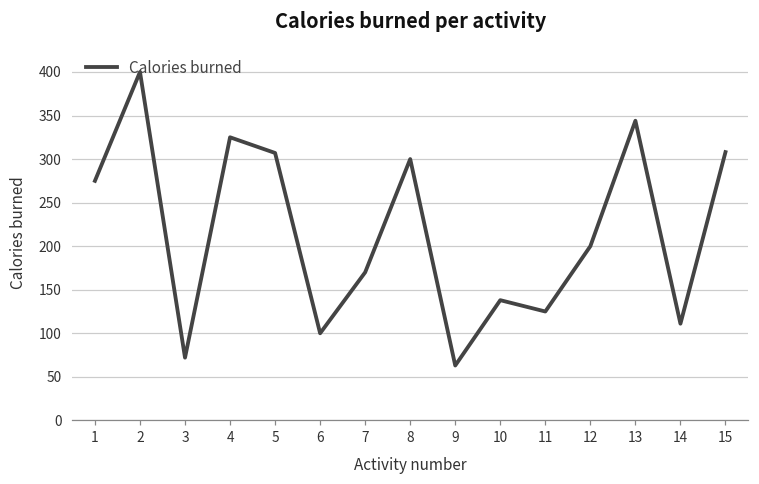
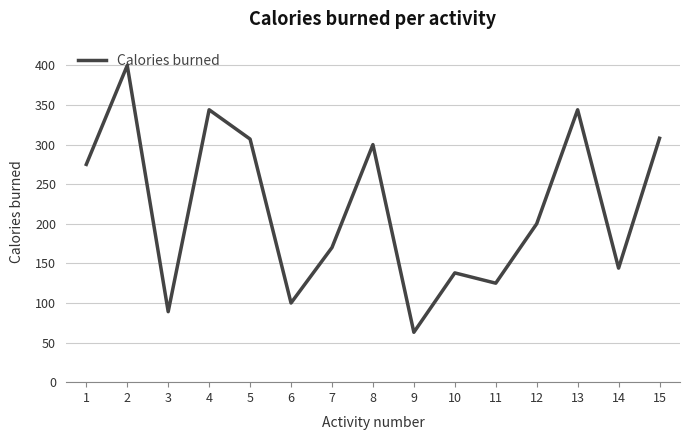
  {
    "1": 280,
    "2": 400,
-   "3": 70,
-   "4": 330,
+   "3": 90,
+   "4": 340,
    "5": 310,
    "6": 100,
    "7": 170,
    "8": 300,
    "9": 60,
    "10": 140,
    "11": 130,
    "12": 200,
    "13": 340,
-   "14": 110,
+   "14": 140,
    "15": 310
  }
